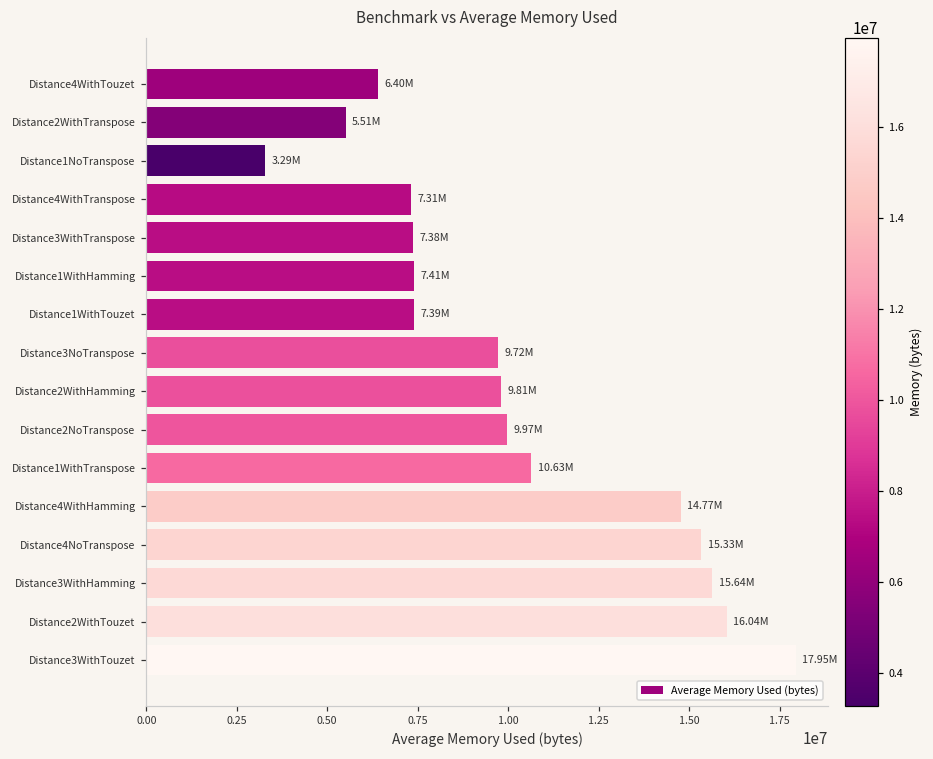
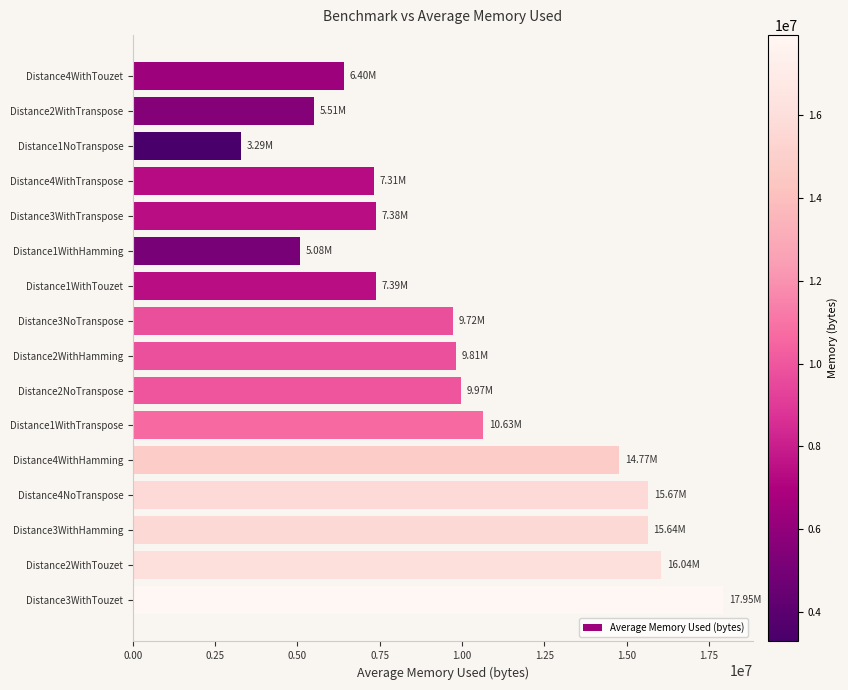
  {
    "Distance4WithTouzet": "6.40M",
    "Distance2WithTranspose": "5.51M",
    "Distance1NoTranspose": "3.29M",
    "Distance4WithTranspose": "7.31M",
    "Distance3WithTranspose": "7.38M",
-   "Distance1WithHamming": "7.41M",
+   "Distance1WithHamming": "5.08M",
    "Distance1WithTouzet": "7.39M",
    "Distance3NoTranspose": "9.72M",
    "Distance2WithHamming": "9.81M",
    "Distance2NoTranspose": "9.97M",
    "Distance1WithTranspose": "10.63M",
    "Distance4WithHamming": "14.77M",
-   "Distance4NoTranspose": "15.33M",
+   "Distance4NoTranspose": "15.67M",
    "Distance3WithHamming": "15.64M",
    "Distance2WithTouzet": "16.04M",
    "Distance3WithTouzet": "17.95M"
  }
